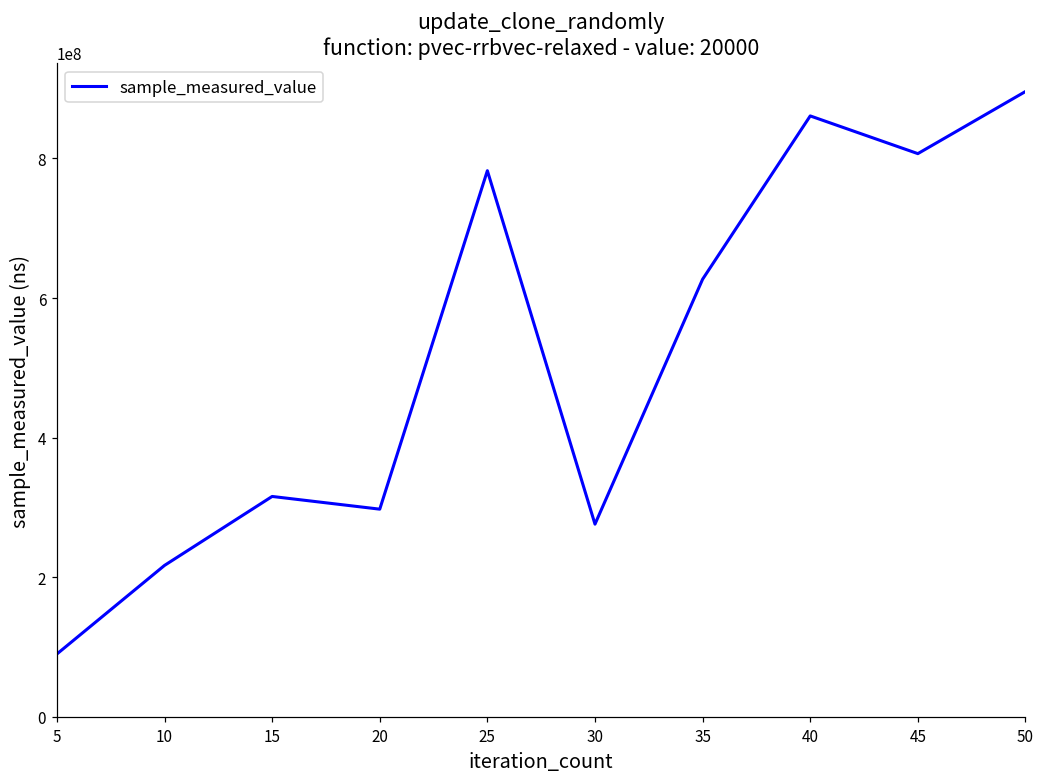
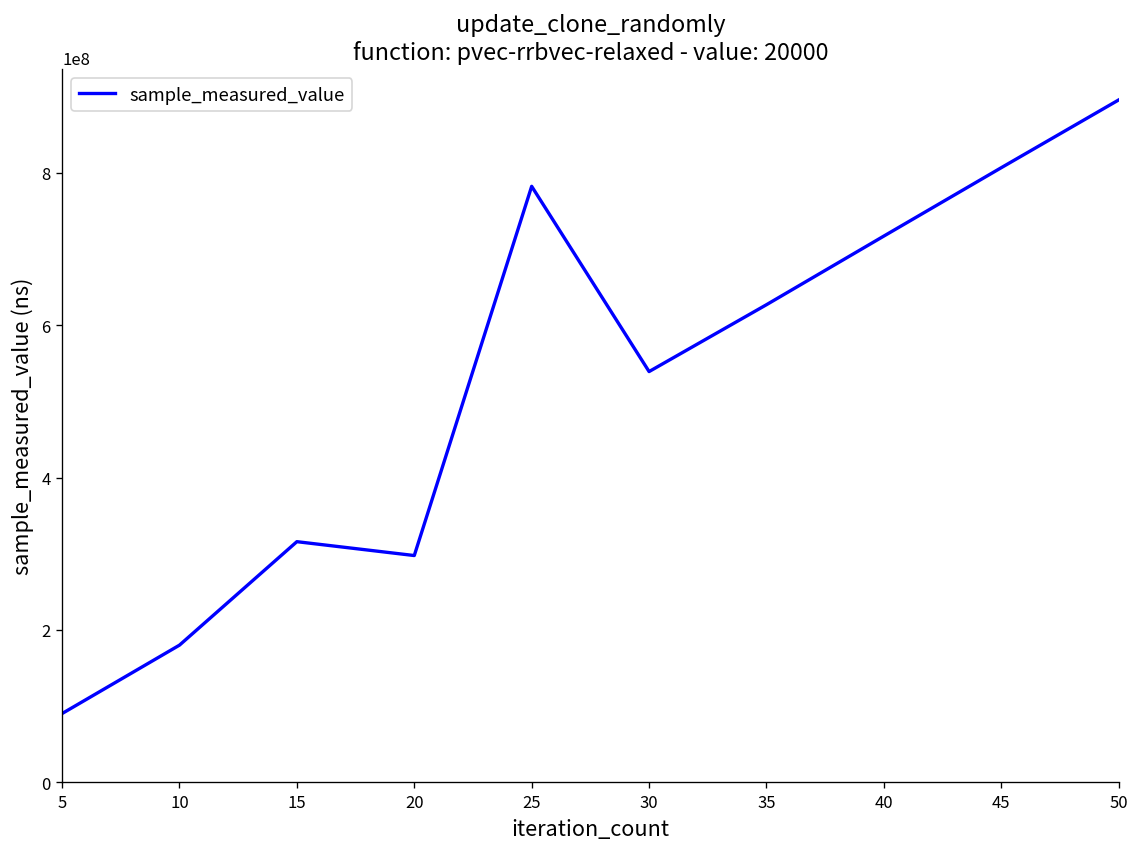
  {
    "5": 90000000,
-   "10": 220000000,
+   "10": 180000000,
    "15": 320000000,
    "20": 300000000,
    "25": 780000000,
-   "30": 280000000,
+   "30": 540000000,
    "35": 630000000,
-   "40": 860000000,
+   "40": 720000000,
    "45": 810000000,
    "50": 900000000
  }
